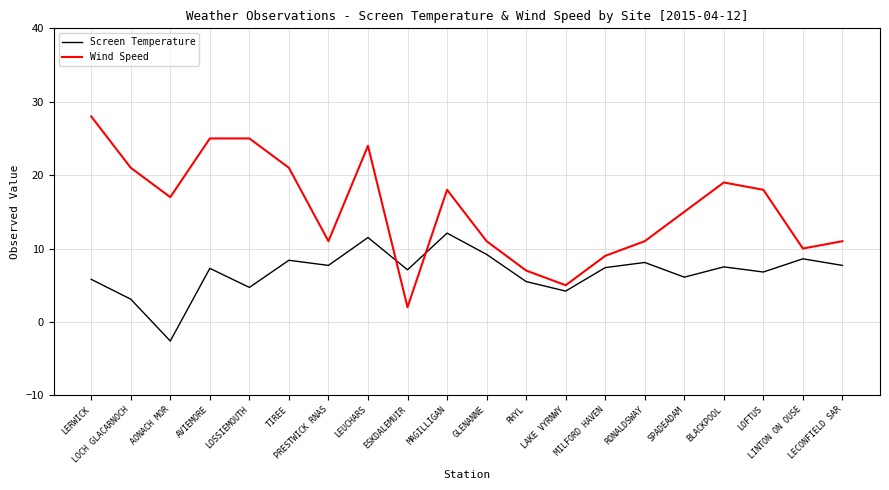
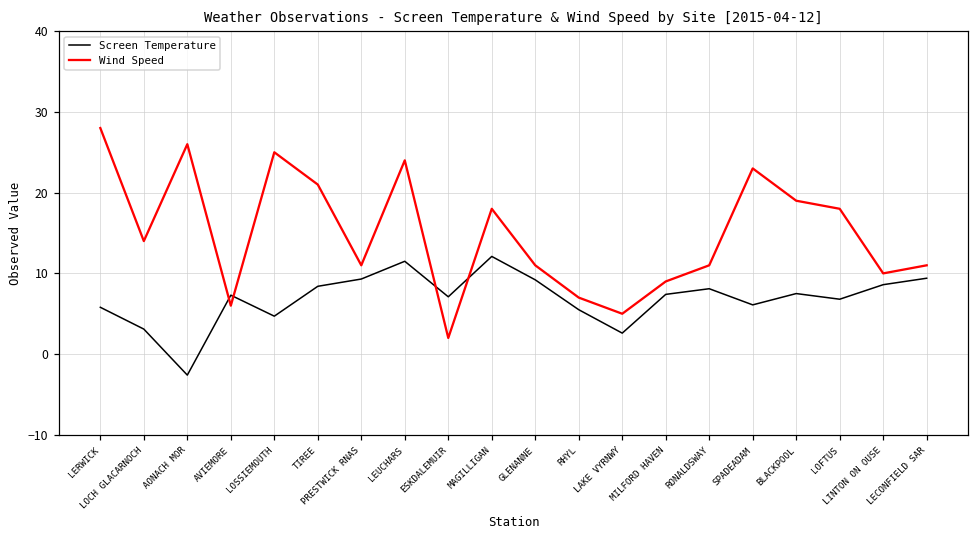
  {
    "Screen Temperature": {
      "LERWICK": 6,
      "LOCH GLACARNOCH": 3,
      "AONACH MOR": -3,
      "AVIEMORE": 7,
      "LOSSIEMOUTH": 5,
      "TIREE": 8,
-     "PRESTWICK RNAS": 8,
+     "PRESTWICK RNAS": 9,
      "LEUCHARS": 12,
      "ESKDALEMUIR": 7,
      "MAGILLIGAN": 12,
      "GLENANNE": 9,
      "RHYL": 6,
-     "LAKE VYRNWY": 4,
+     "LAKE VYRNWY": 3,
      "MILFORD HAVEN": 7,
      "RONALDSWAY": 8,
      "SPADEADAM": 6,
      "BLACKPOOL": 8,
      "LOFTUS": 7,
      "LINTON ON OUSE": 9,
-     "LECONFIELD SAR": 8
+     "LECONFIELD SAR": 9
    },
    "Wind Speed": {
      "LERWICK": 28,
-     "LOCH GLACARNOCH": 21,
-     "AONACH MOR": 17,
-     "AVIEMORE": 25,
+     "LOCH GLACARNOCH": 14,
+     "AONACH MOR": 26,
+     "AVIEMORE": 6,
      "LOSSIEMOUTH": 25,
      "TIREE": 21,
      "PRESTWICK RNAS": 11,
      "LEUCHARS": 24,
      "ESKDALEMUIR": 2,
      "MAGILLIGAN": 18,
      "GLENANNE": 11,
      "RHYL": 7,
      "LAKE VYRNWY": 5,
      "MILFORD HAVEN": 9,
      "RONALDSWAY": 11,
-     "SPADEADAM": 15,
+     "SPADEADAM": 23,
      "BLACKPOOL": 19,
      "LOFTUS": 18,
      "LINTON ON OUSE": 10,
      "LECONFIELD SAR": 11
    }
  }
